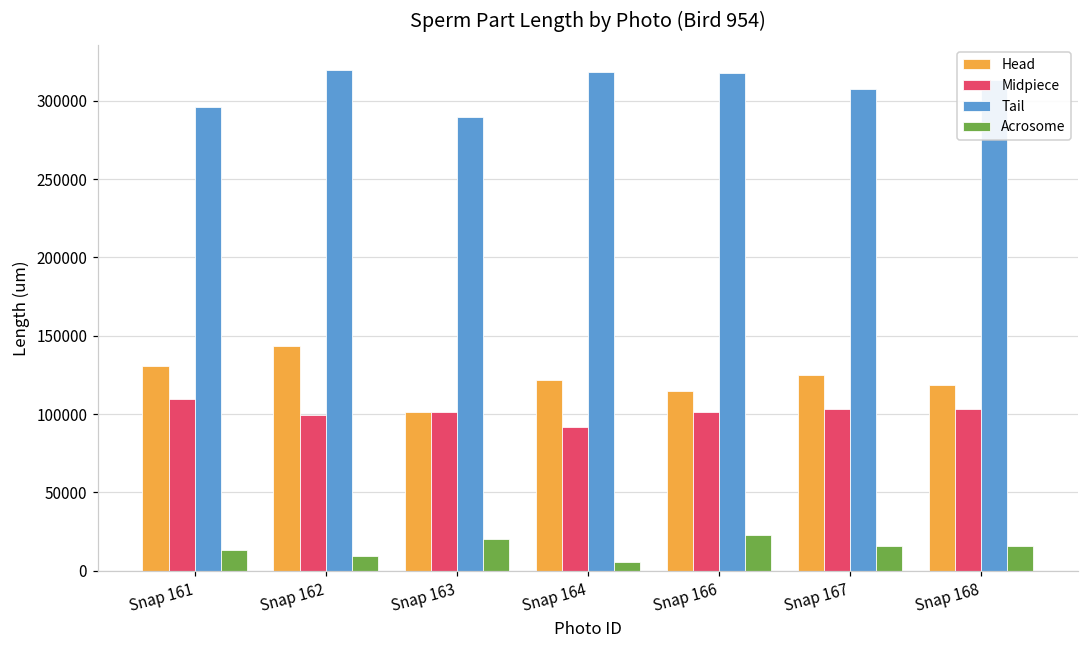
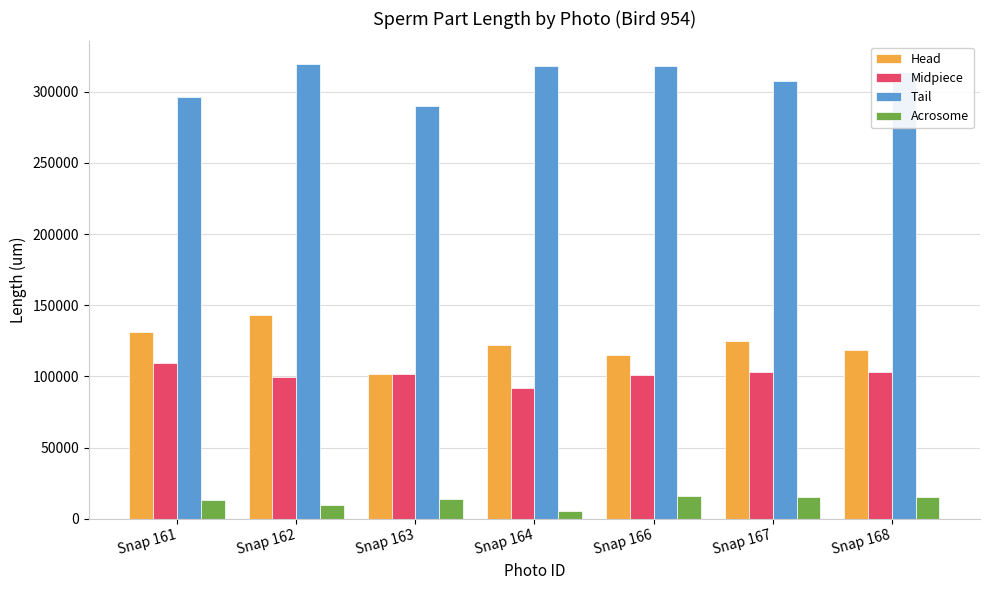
  {
    "Head": {
      "Snap 161": 131000,
      "Snap 162": 143000,
      "Snap 163": 101000,
      "Snap 164": 122000,
      "Snap 166": 115000,
      "Snap 167": 125000,
      "Snap 168": 118000
    },
    "Midpiece": {
      "Snap 161": 110000,
      "Snap 162": 99000,
      "Snap 163": 102000,
      "Snap 164": 92000,
      "Snap 166": 101000,
      "Snap 167": 103000,
      "Snap 168": 103000
    },
    "Tail": {
      "Snap 161": 296000,
      "Snap 162": 319000,
      "Snap 163": 290000,
      "Snap 164": 318000,
      "Snap 166": 318000,
      "Snap 167": 308000
    },
    "Acrosome": {
      "Snap 161": 13000,
      "Snap 162": 10000,
-     "Snap 163": 20000,
+     "Snap 163": 14000,
      "Snap 164": 5000,
-     "Snap 166": 23000,
+     "Snap 166": 16000,
      "Snap 167": 15000,
      "Snap 168": 15000
    }
  }
